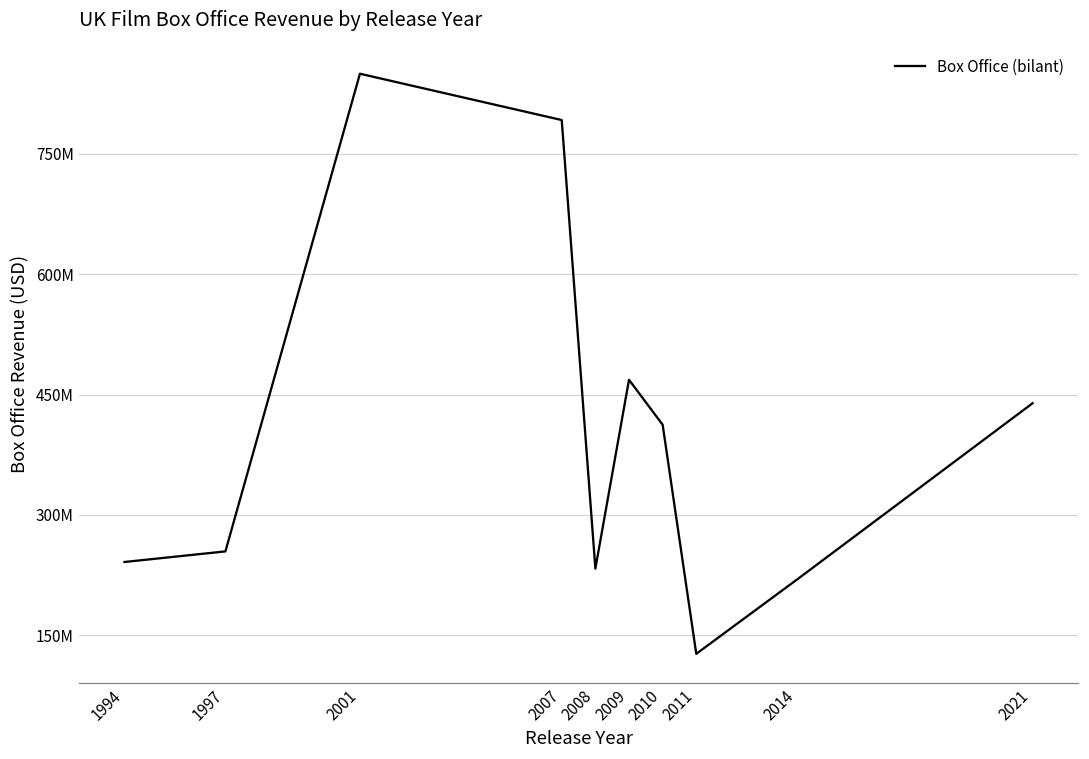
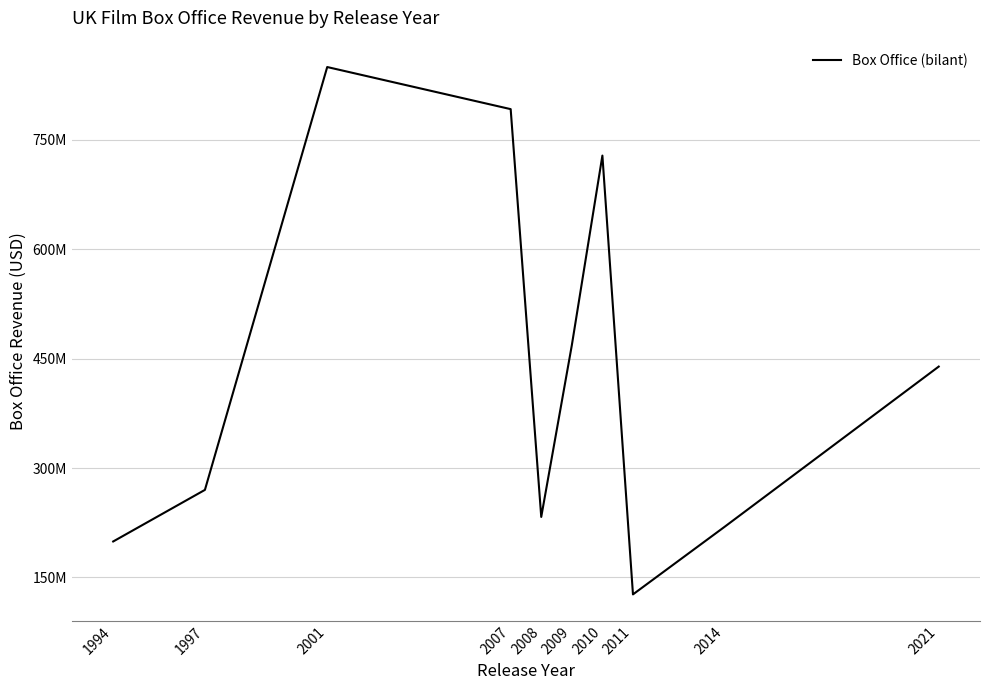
  {
-   "1994": 240000000,
-   "1997": 250000000,
+   "1994": 200000000,
+   "1997": 270000000,
    "2001": 850000000,
    "2007": 790000000,
    "2008": 230000000,
    "2009": 470000000,
-   "2010": 410000000,
+   "2010": 730000000,
    "2011": 130000000,
    "2014": 220000000,
    "2021": 440000000
  }
